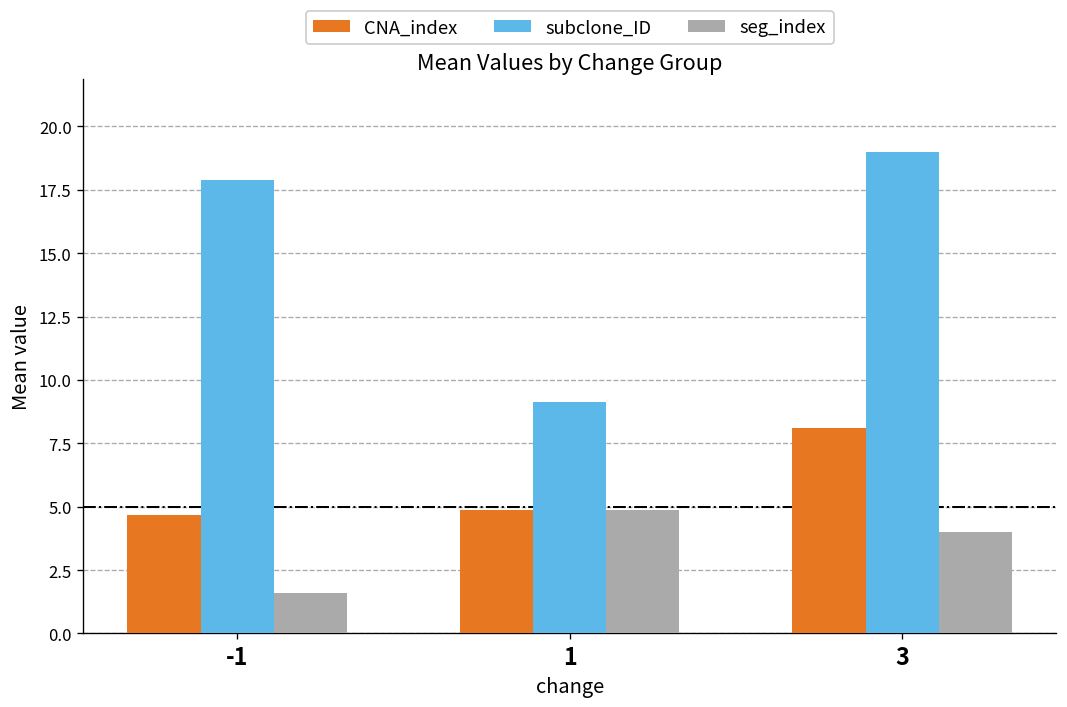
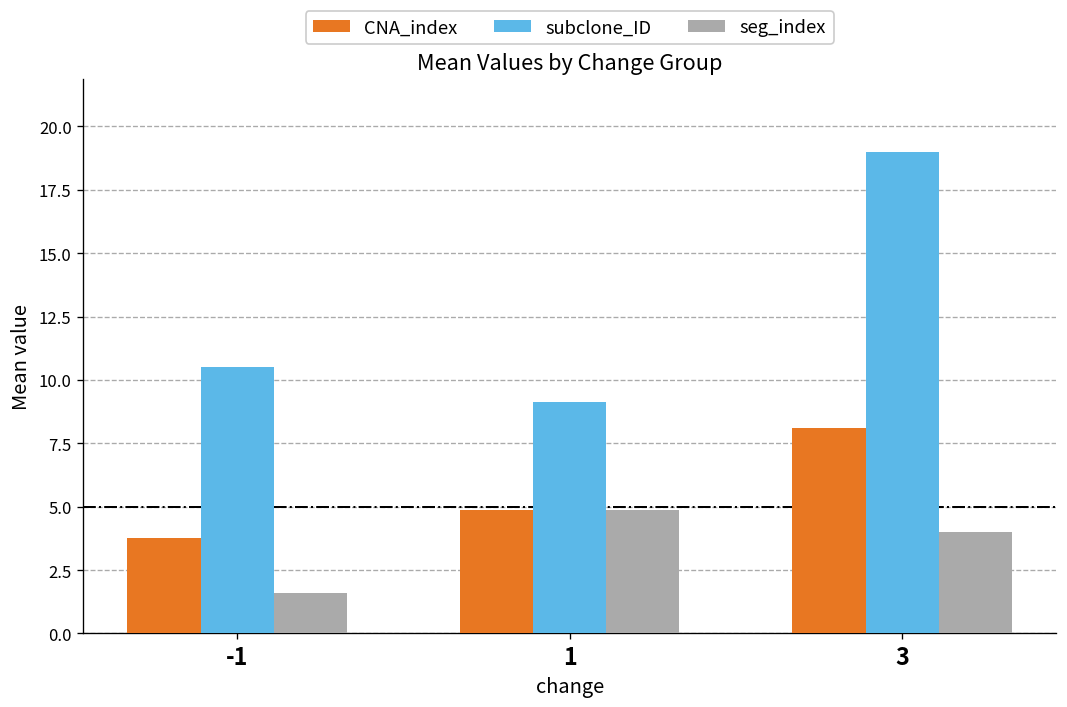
  {
    "CNA_index": {
-     "-1": 4.7,
+     "-1": 3.8,
      "1": 4.9,
      "3": 8.1
    },
    "subclone_ID": {
-     "-1": 17.9,
+     "-1": 10.5,
      "1": 9.1,
      "3": 19.0
    },
    "seg_index": {
      "-1": 1.6,
      "1": 4.9,
      "3": 4.0
    }
  }
